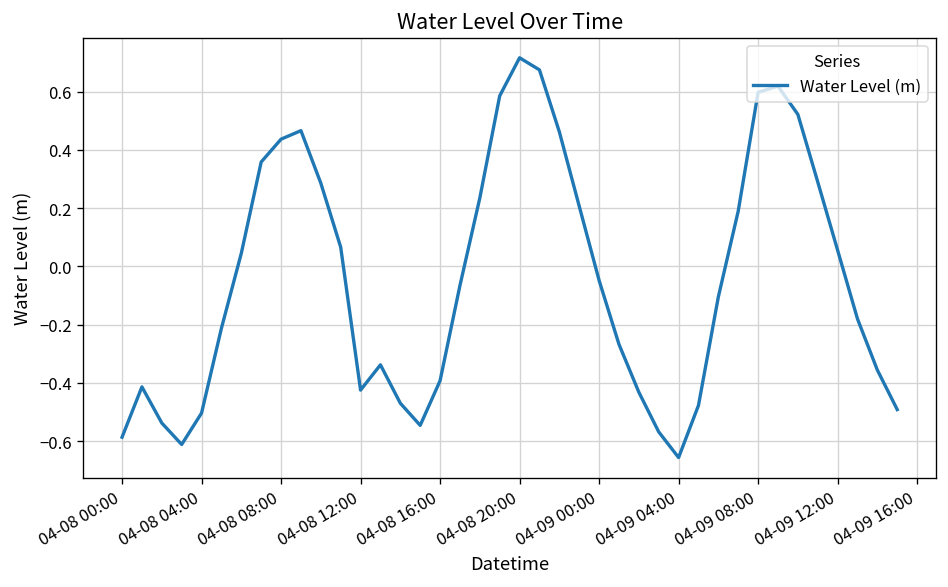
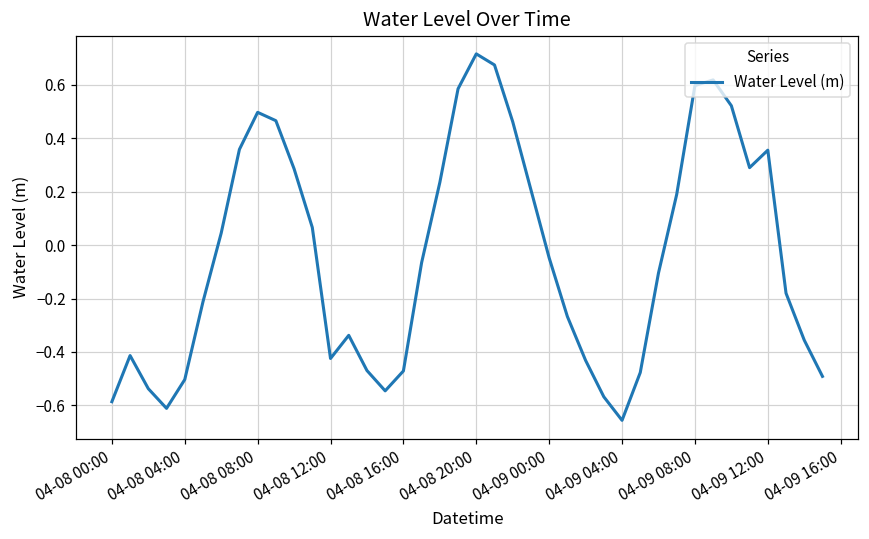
  {
    "04-08 00:00": -0.59,
    "04-08 04:00": -0.50,
-   "04-08 08:00": 0.44,
+   "04-08 08:00": 0.50,
    "04-08 12:00": -0.42,
-   "04-08 16:00": -0.39,
+   "04-08 16:00": -0.47,
    "04-08 20:00": 0.72,
    "04-09 00:00": -0.05,
    "04-09 04:00": -0.66,
-   "04-09 12:00": 0.06
+   "04-09 12:00": 0.36
  }
